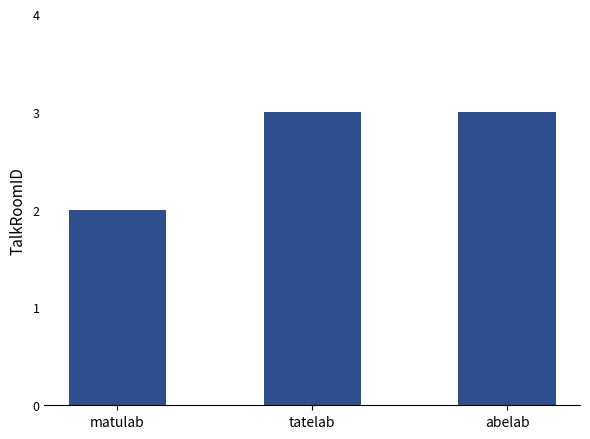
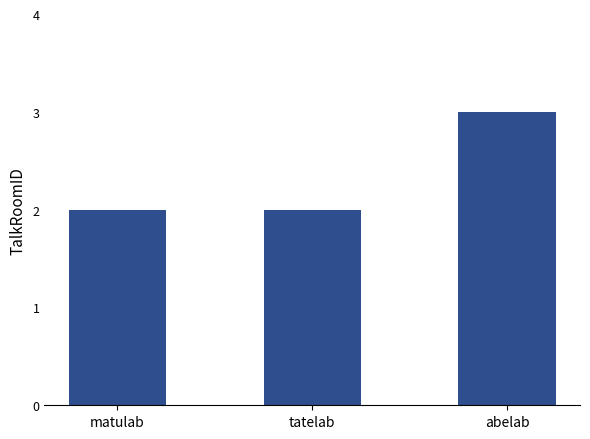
  {
    "matulab": 2,
-   "tatelab": 3,
+   "tatelab": 2,
    "abelab": 3
  }
